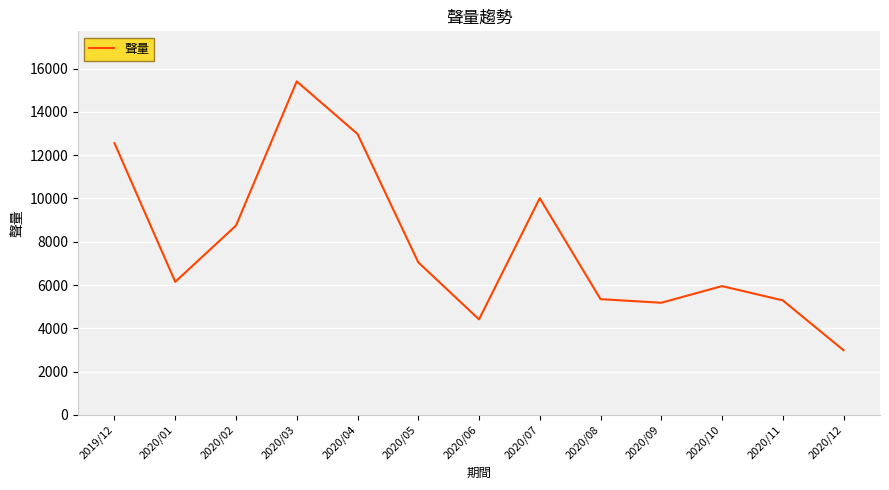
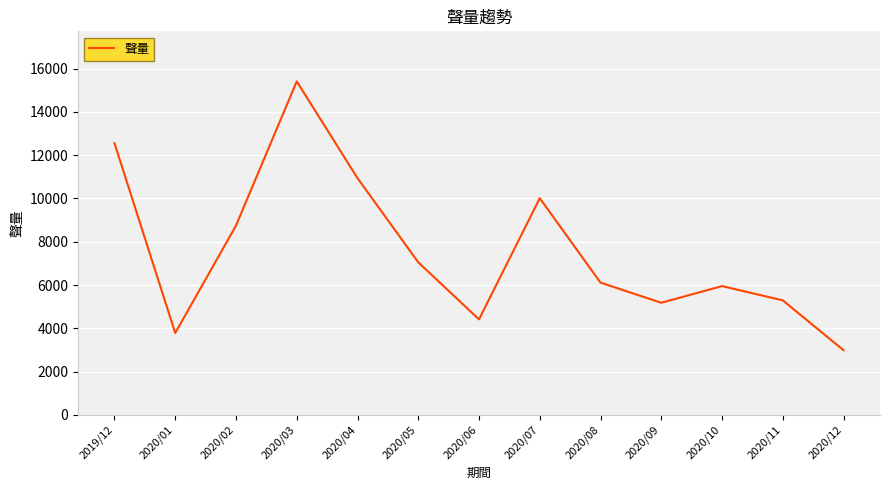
  {
    "2019/12": 12600,
-   "2020/01": 6100,
+   "2020/01": 3800,
    "2020/02": 8700,
    "2020/03": 15400,
-   "2020/04": 13000,
+   "2020/04": 10900,
    "2020/05": 7100,
    "2020/06": 4400,
    "2020/07": 10000,
-   "2020/08": 5300,
+   "2020/08": 6100,
    "2020/09": 5200,
    "2020/10": 6000,
    "2020/11": 5300,
    "2020/12": 3000
  }
